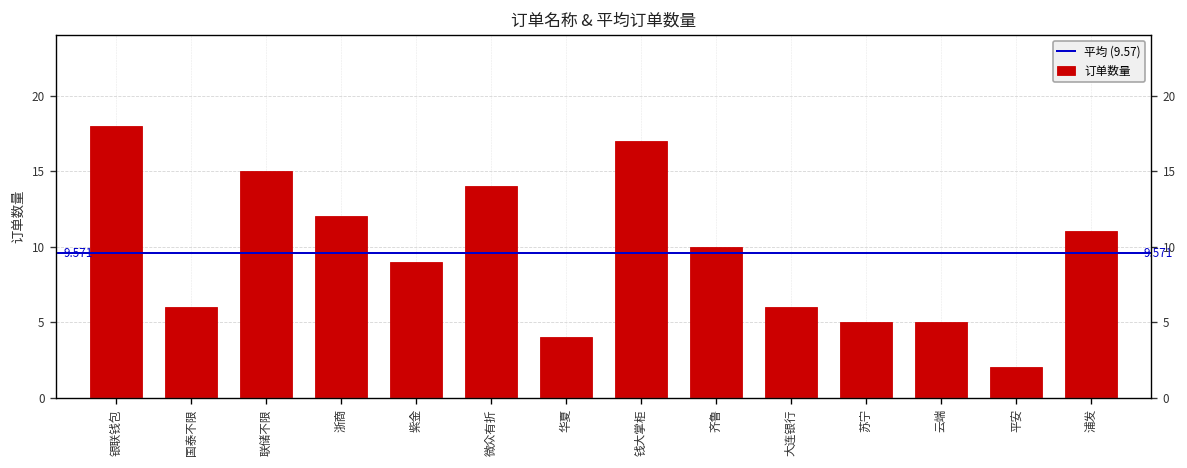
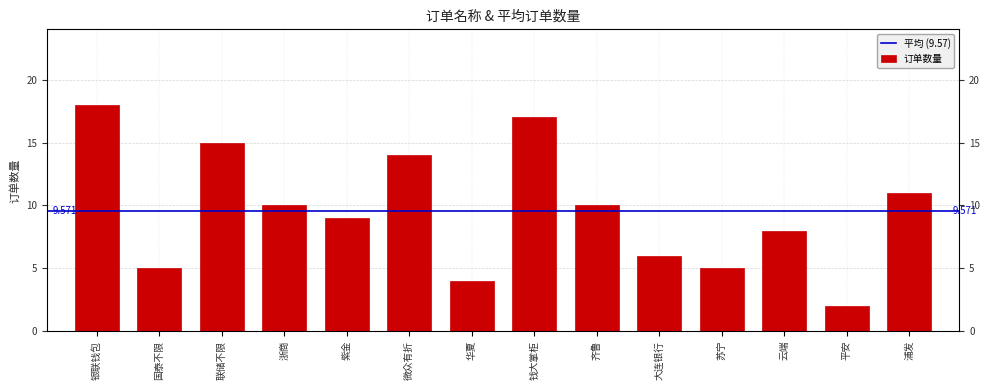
  {
    "银联钱包": 18,
-   "国泰不限": 6,
+   "国泰不限": 5,
    "联储不限": 15,
-   "浙商": 12,
+   "浙商": 10,
    "紫金": 9,
    "微众有折": 14,
    "华夏": 4,
    "钱大掌柜": 17,
    "齐鲁": 10,
    "大连银行": 6,
    "苏宁": 5,
-   "云端": 5,
+   "云端": 8,
    "平安": 2,
    "浦发": 11
  }
